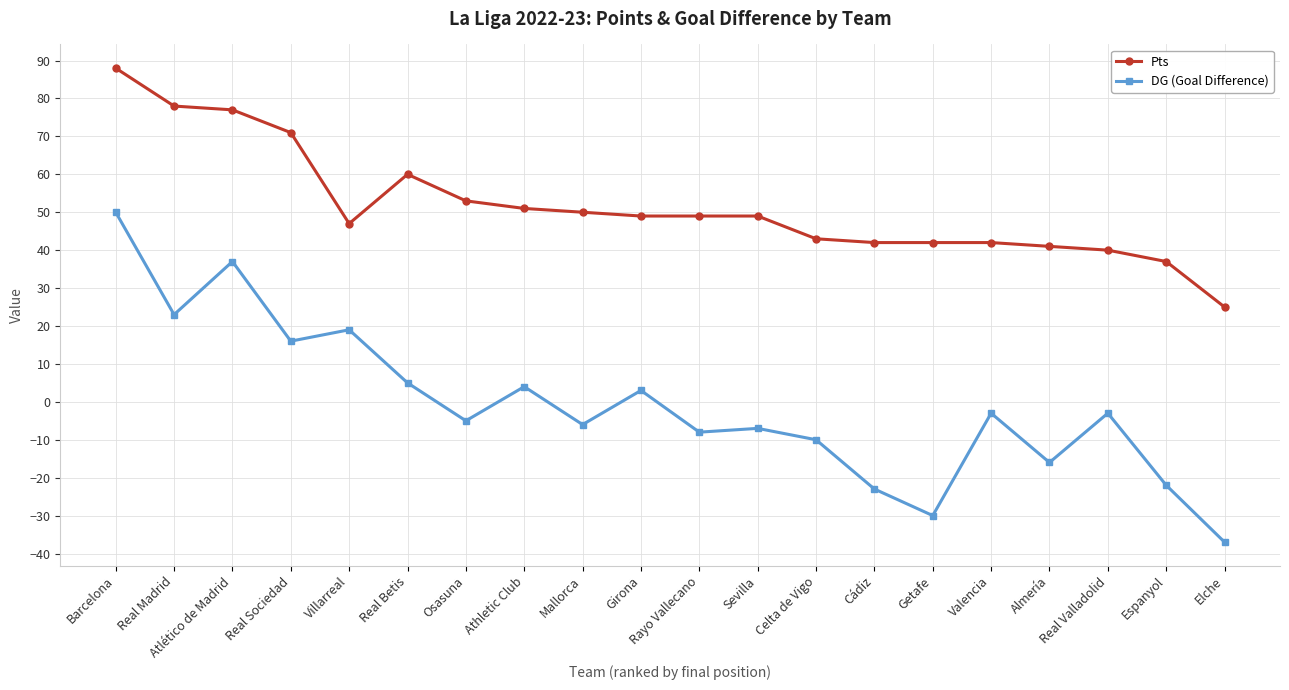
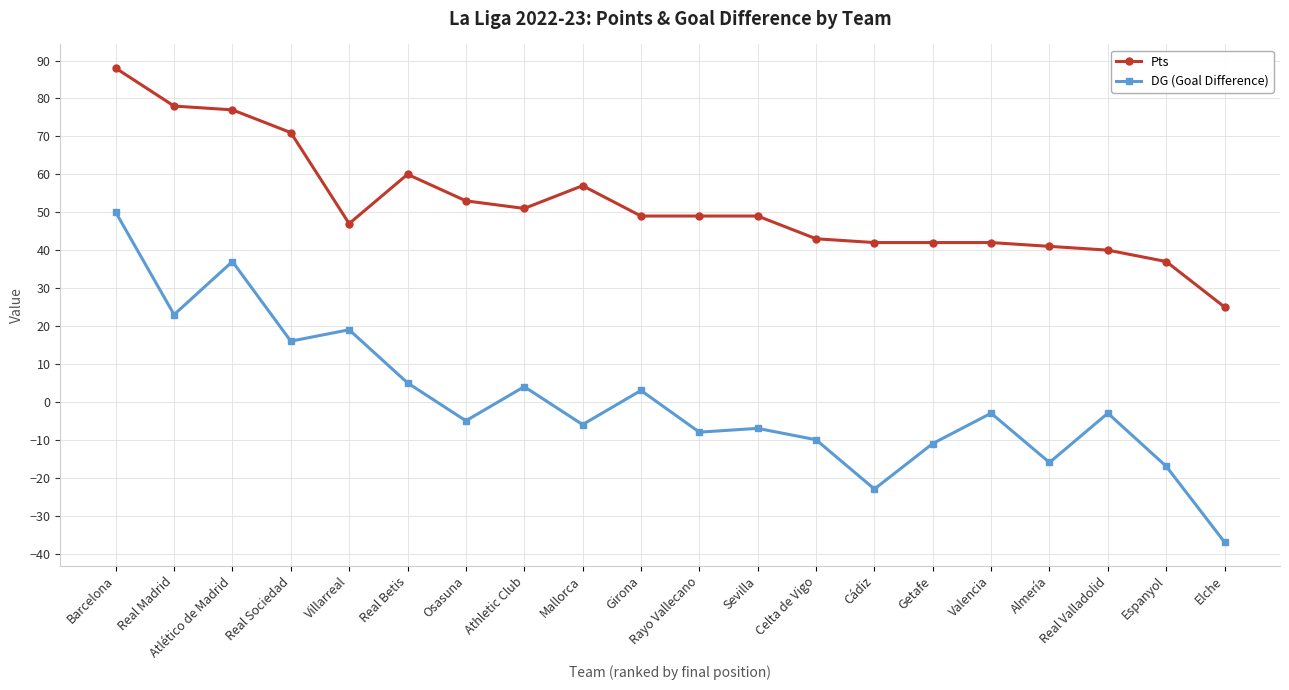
  {
    "Pts": {
      "Barcelona": 88,
      "Real Madrid": 78,
      "Atlético de Madrid": 77,
      "Real Sociedad": 71,
      "Villarreal": 47,
      "Real Betis": 60,
      "Osasuna": 53,
      "Athletic Club": 51,
-     "Mallorca": 50,
+     "Mallorca": 57,
      "Girona": 49,
      "Rayo Vallecano": 49,
      "Sevilla": 49,
      "Celta de Vigo": 43,
      "Cádiz": 42,
      "Getafe": 42,
      "Valencia": 42,
      "Almería": 41,
      "Real Valladolid": 40,
      "Espanyol": 37,
      "Elche": 25
    },
    "DG (Goal Difference)": {
      "Barcelona": 50,
      "Real Madrid": 23,
      "Atlético de Madrid": 37,
      "Real Sociedad": 16,
      "Villarreal": 19,
      "Real Betis": 5,
      "Osasuna": -5,
      "Athletic Club": 4,
      "Mallorca": -6,
      "Girona": 3,
      "Rayo Vallecano": -8,
      "Sevilla": -7,
      "Celta de Vigo": -10,
      "Cádiz": -23,
-     "Getafe": -30,
+     "Getafe": -11,
      "Valencia": -3,
      "Almería": -16,
      "Real Valladolid": -3,
-     "Espanyol": -22,
+     "Espanyol": -17,
      "Elche": -37
    }
  }
